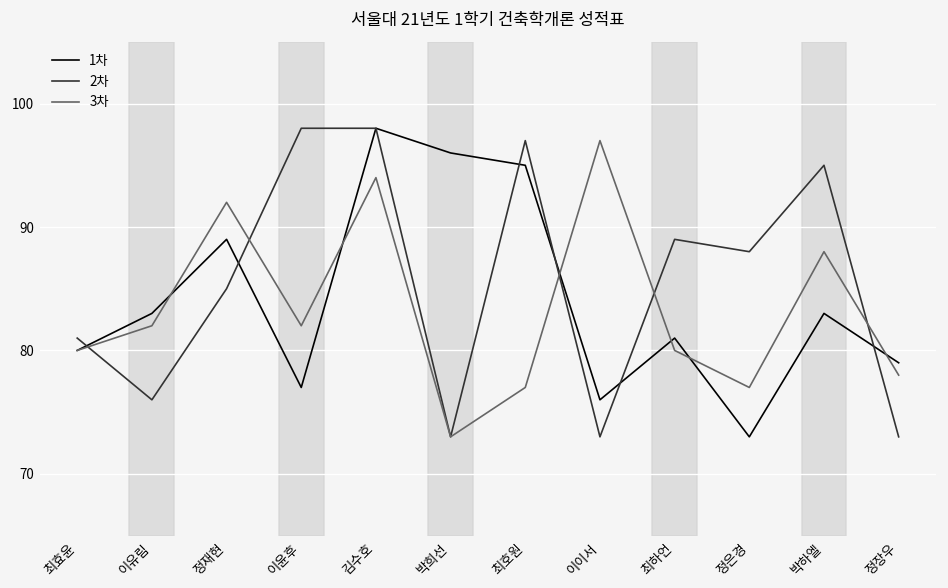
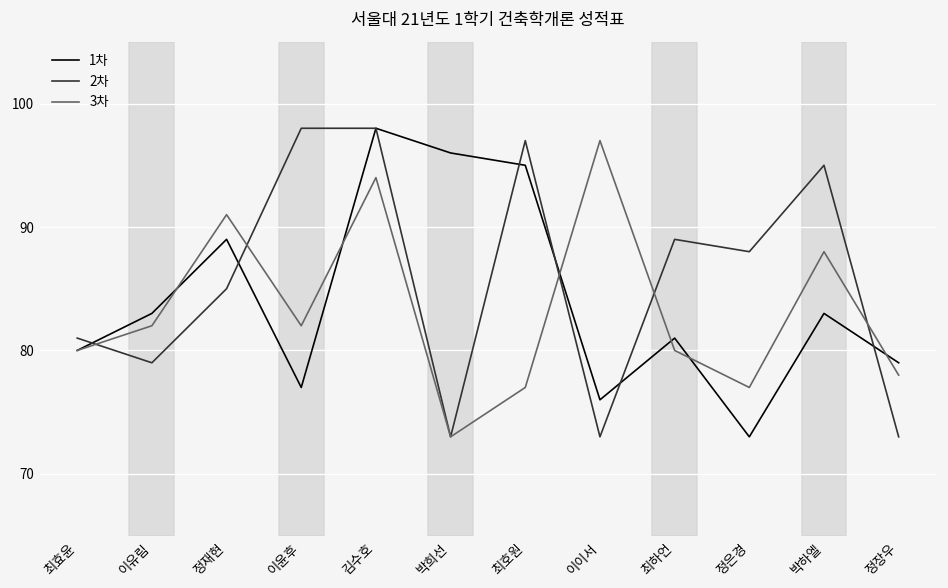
  {
    "1차": {
      "이유림": 83,
      "정재현": 89,
      "이윤후": 77,
      "박희선": 96,
      "최호원": 95,
      "이이서": 76,
      "최하언": 81,
      "정은경": 73,
      "박하엘": 83,
      "정장우": 79
    },
    "2차": {
      "최효윤": 81,
-     "이유림": 76,
+     "이유림": 79,
      "정재현": 85,
      "이윤후": 98,
      "최호원": 97,
      "이이서": 73,
      "최하언": 89,
      "정은경": 88,
      "박하엘": 95,
      "정장우": 73
    },
    "3차": {
      "이유림": 82,
-     "정재현": 92,
+     "정재현": 91,
      "이윤후": 82,
      "김수호": 94,
      "최호원": 77,
      "이이서": 97,
      "최하언": 80,
      "정은경": 77,
      "박하엘": 88,
      "정장우": 78
    }
  }
